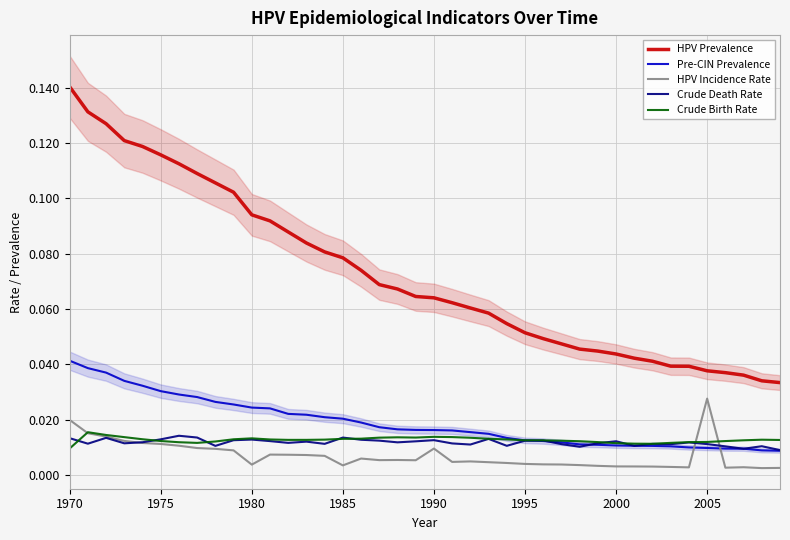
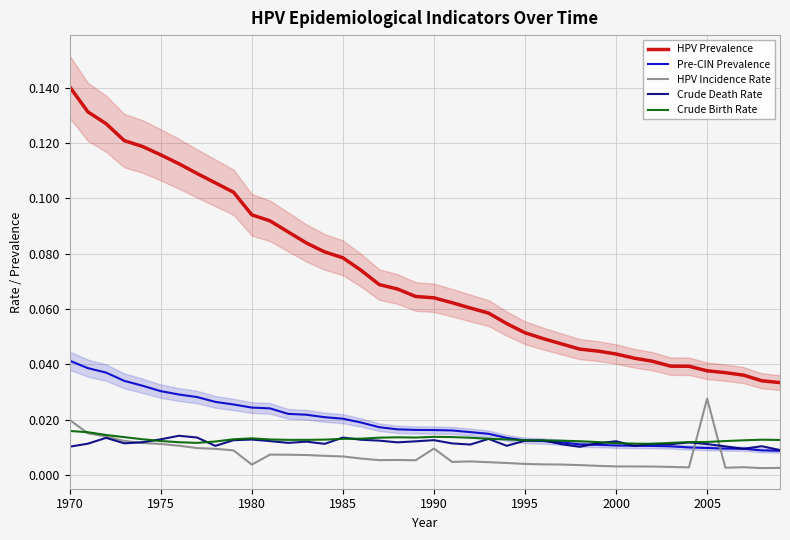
  {
    "HPV Incidence Rate": {
      "1970": 0.020,
      "1975": 0.011,
      "1980": 0.004,
-     "1985": 0.003,
+     "1985": 0.007,
      "1990": 0.010,
      "1995": 0.004,
      "2000": 0.003,
      "2005": 0.028
    },
    "Crude Death Rate": {
-     "1970": 0.013,
+     "1970": 0.010,
      "1990": 0.013
    },
    "Crude Birth Rate": {
-     "1970": 0.010,
+     "1970": 0.016,
      "1990": 0.014
    }
  }
